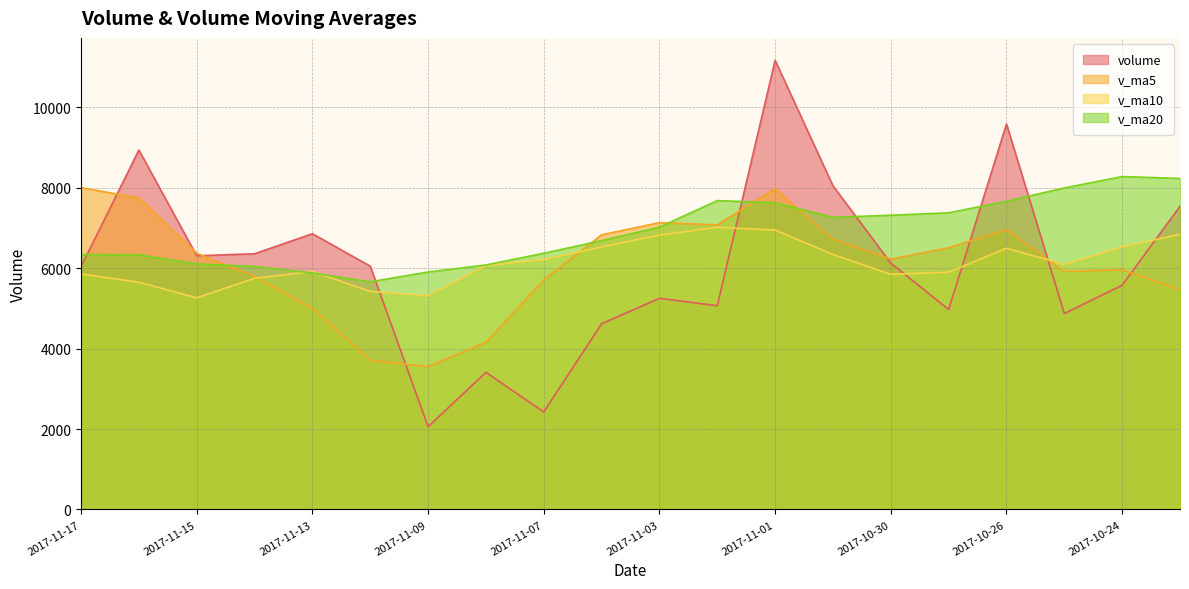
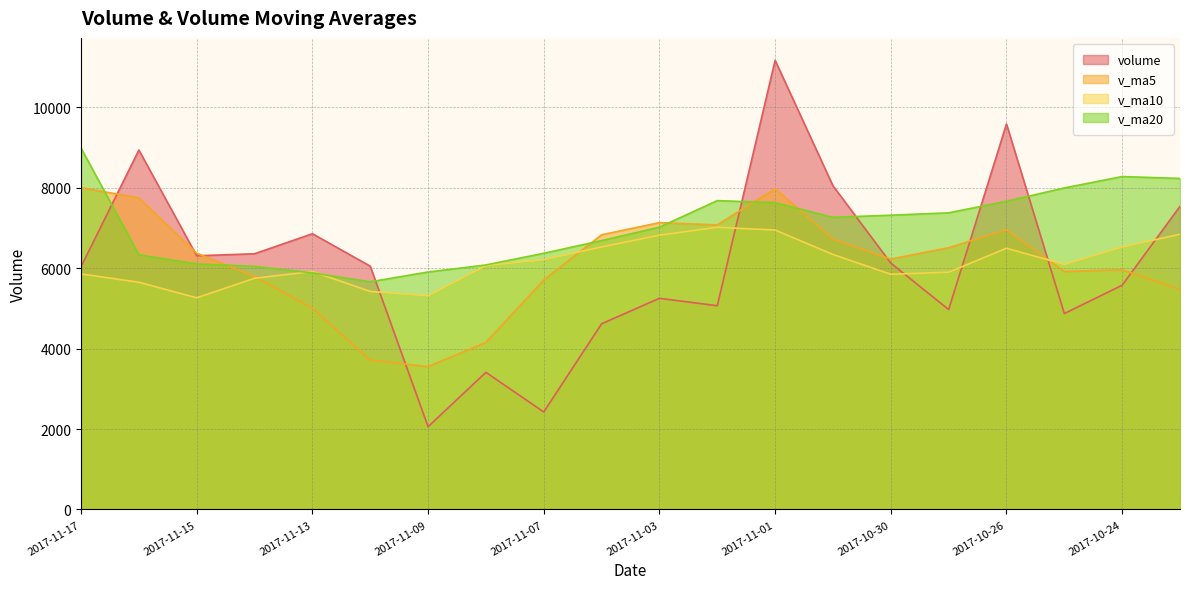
  {
    "volume": {
      "2017-11-17": 6000,
      "2017-11-15": 6300,
      "2017-11-13": 6900,
      "2017-11-09": 2100,
      "2017-11-07": 2400,
      "2017-11-03": 5300,
      "2017-11-01": 11200,
      "2017-10-30": 6100,
      "2017-10-26": 9600,
      "2017-10-24": 5600
    },
    "v_ma20": {
-     "2017-11-17": 6300,
+     "2017-11-17": 9000,
      "2017-11-15": 6100,
      "2017-11-09": 5900,
      "2017-11-07": 6400,
      "2017-11-03": 7000,
      "2017-11-01": 7600,
      "2017-10-30": 7300,
      "2017-10-26": 7700,
      "2017-10-24": 8300
    }
  }
